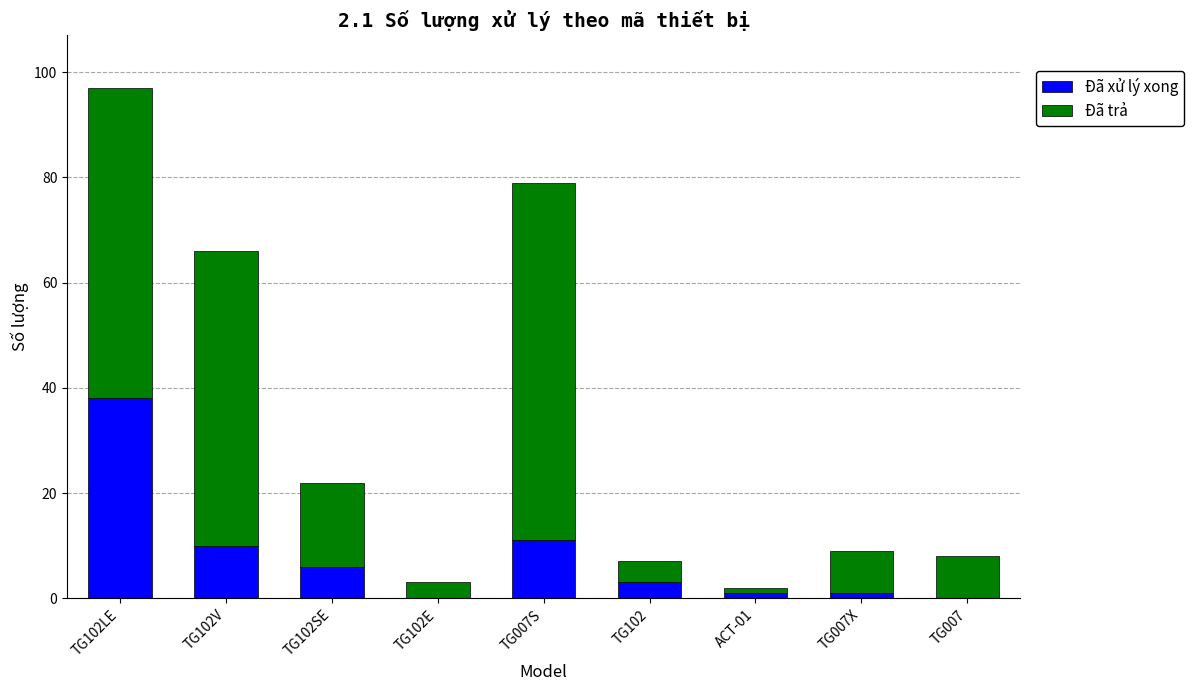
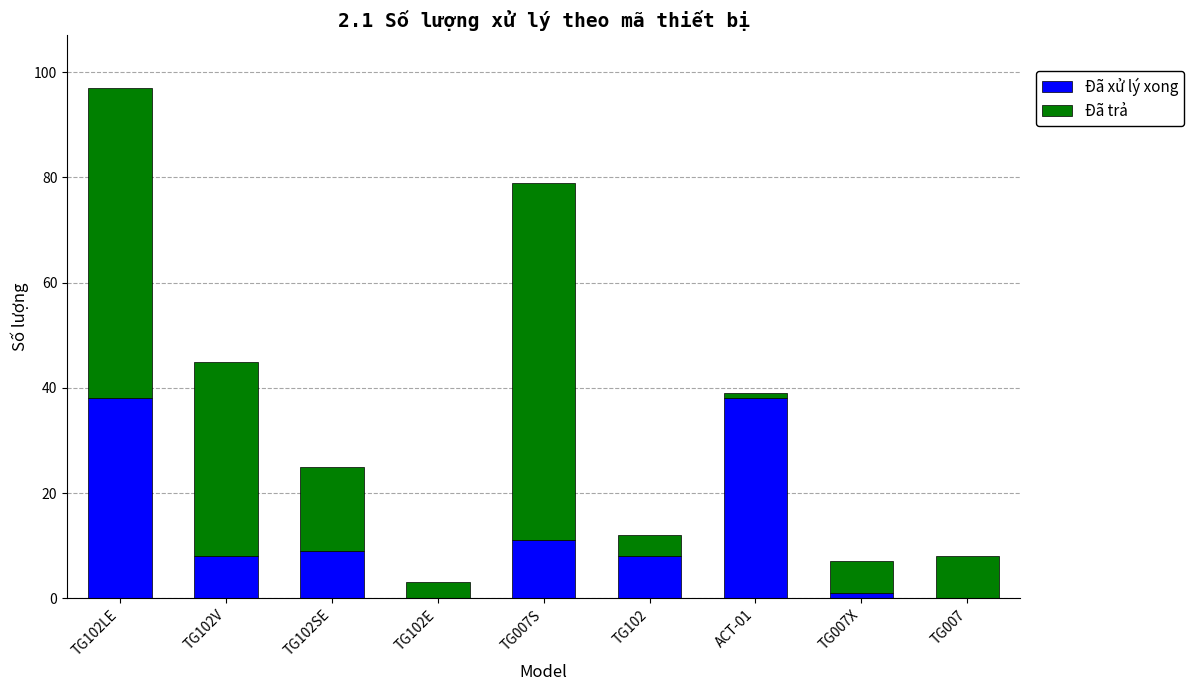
  {
    "Đã xử lý xong": {
      "TG102LE": 38,
-     "TG102V": 10,
-     "TG102SE": 6,
+     "TG102V": 8,
+     "TG102SE": 9,
      "TG102E": 0,
      "TG007S": 11,
-     "TG102": 3,
-     "ACT-01": 1,
+     "TG102": 8,
+     "ACT-01": 38,
      "TG007X": 1,
      "TG007": 0
    },
    "Đã trả": {
      "TG102LE": 59,
-     "TG102V": 56,
+     "TG102V": 37,
      "TG102SE": 16,
      "TG102E": 3,
      "TG007S": 68,
      "TG102": 4,
      "ACT-01": 1,
-     "TG007X": 8,
+     "TG007X": 6,
      "TG007": 8
    }
  }
